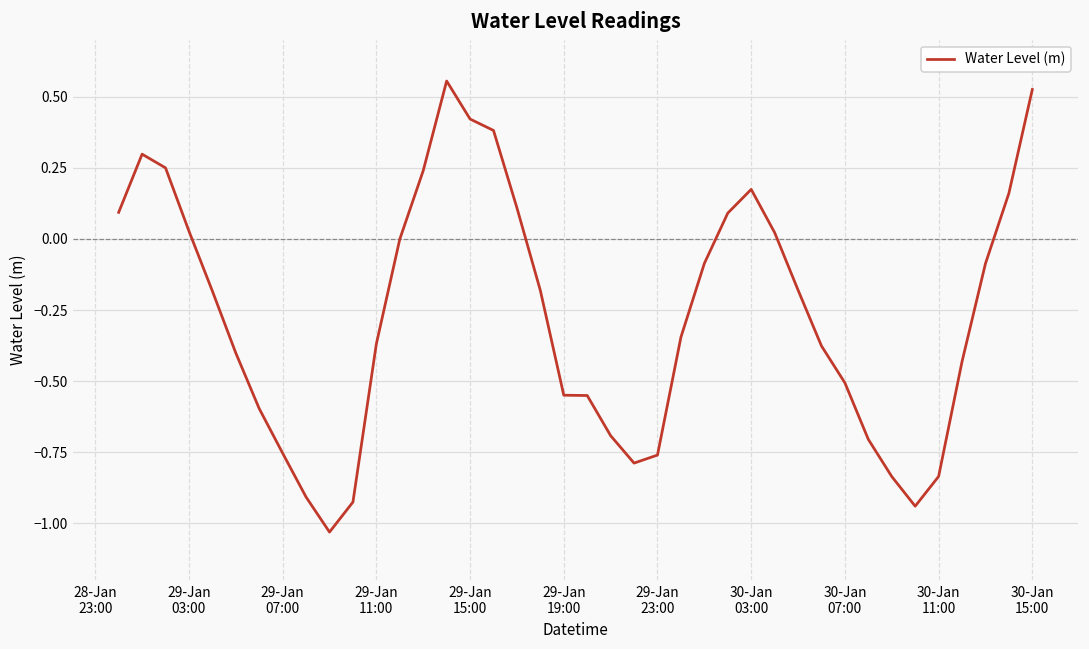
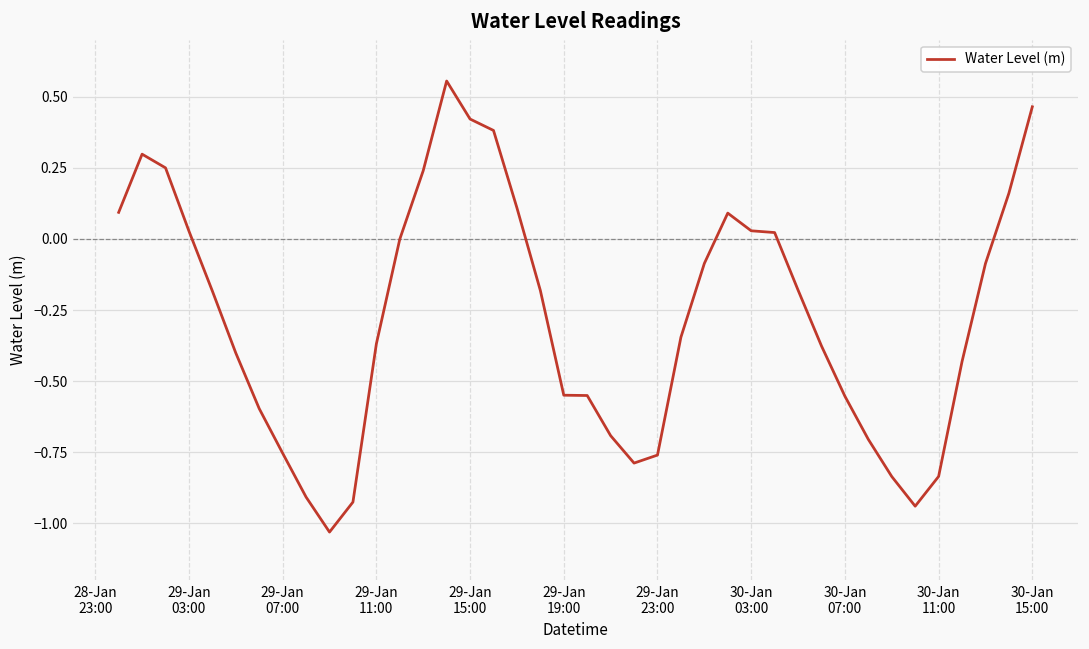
  {
    "29-Jan 03:00": 0.03,
    "29-Jan 07:00": -0.75,
    "29-Jan 11:00": -0.37,
    "29-Jan 15:00": 0.42,
    "29-Jan 19:00": -0.55,
    "29-Jan 23:00": -0.76,
-   "30-Jan 03:00": 0.17,
-   "30-Jan 07:00": -0.51,
+   "30-Jan 03:00": 0.03,
+   "30-Jan 07:00": -0.55,
    "30-Jan 11:00": -0.83,
-   "30-Jan 15:00": 0.53
+   "30-Jan 15:00": 0.46
  }
